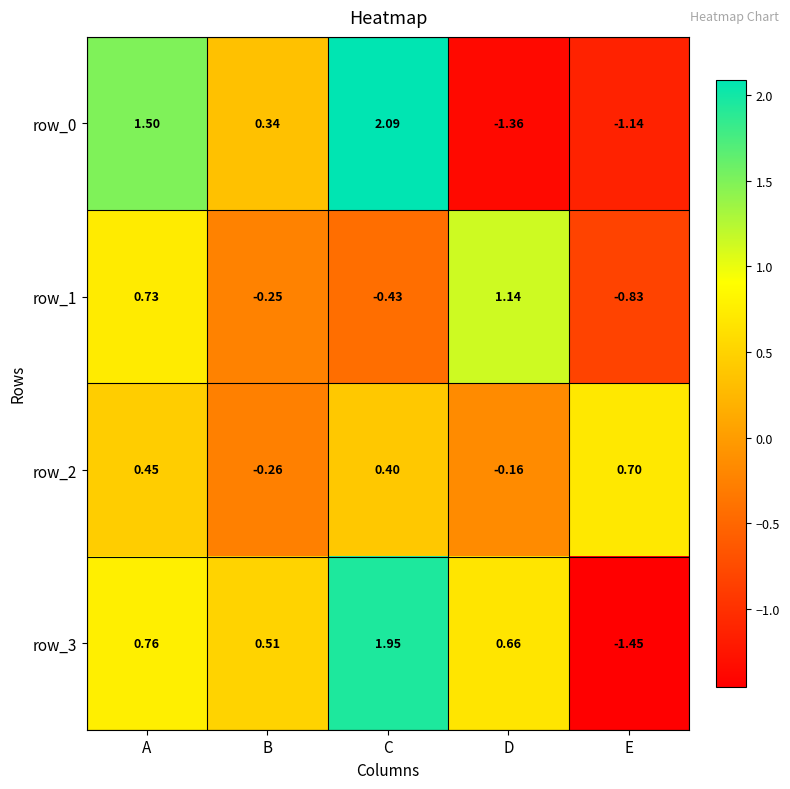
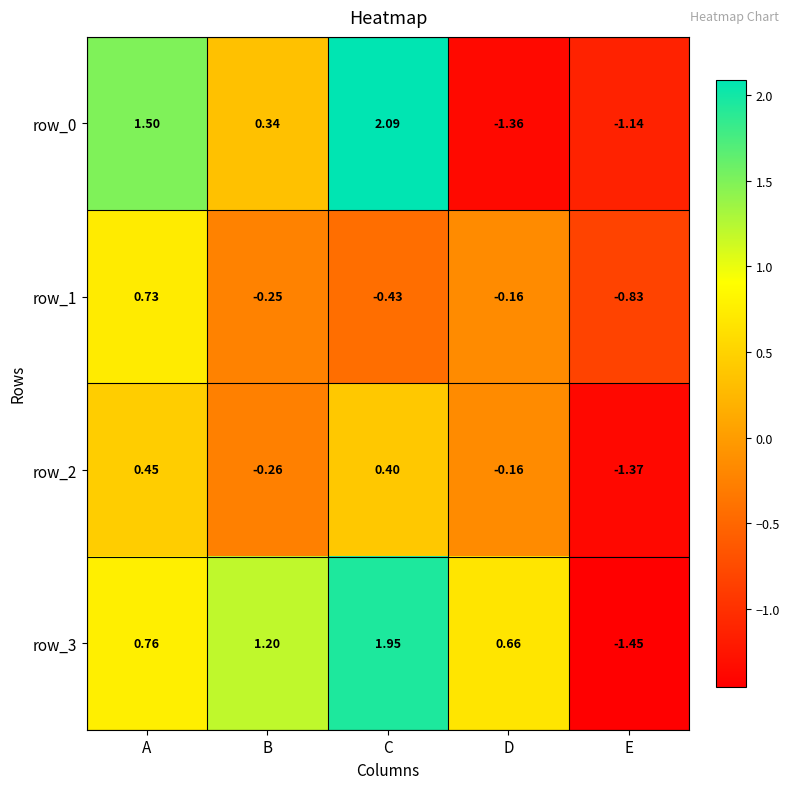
  {
    "row_0": {
      "A": 1.50,
      "B": 0.34,
      "C": 2.09,
      "D": -1.36,
      "E": -1.14
    },
    "row_1": {
      "A": 0.73,
      "B": -0.25,
      "C": -0.43,
-     "D": 1.14,
+     "D": -0.16,
      "E": -0.83
    },
    "row_2": {
      "A": 0.45,
      "B": -0.26,
      "C": 0.40,
      "D": -0.16,
-     "E": 0.70
+     "E": -1.37
    },
    "row_3": {
      "A": 0.76,
-     "B": 0.51,
+     "B": 1.20,
      "C": 1.95,
      "D": 0.66,
      "E": -1.45
    }
  }
